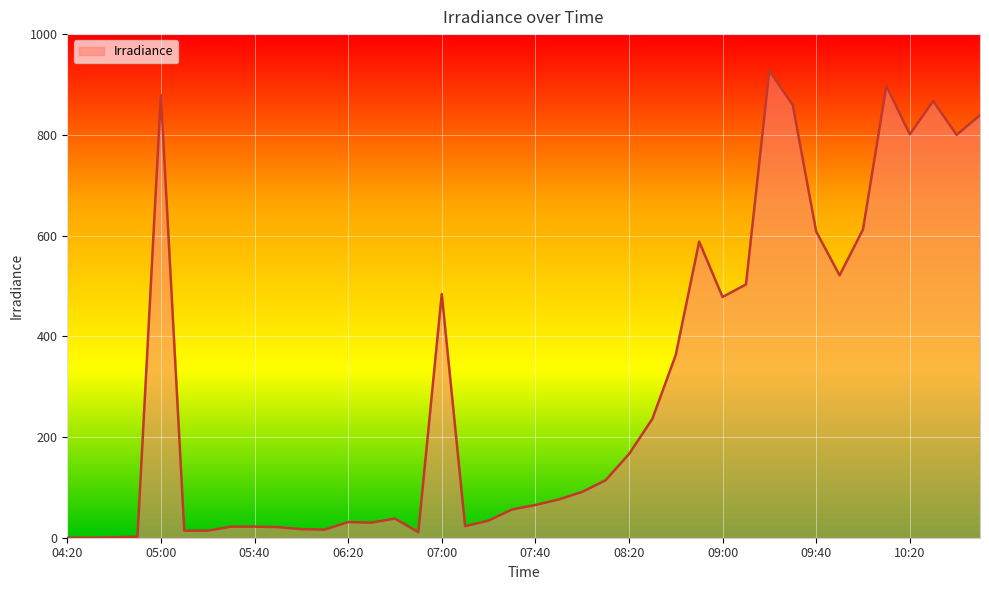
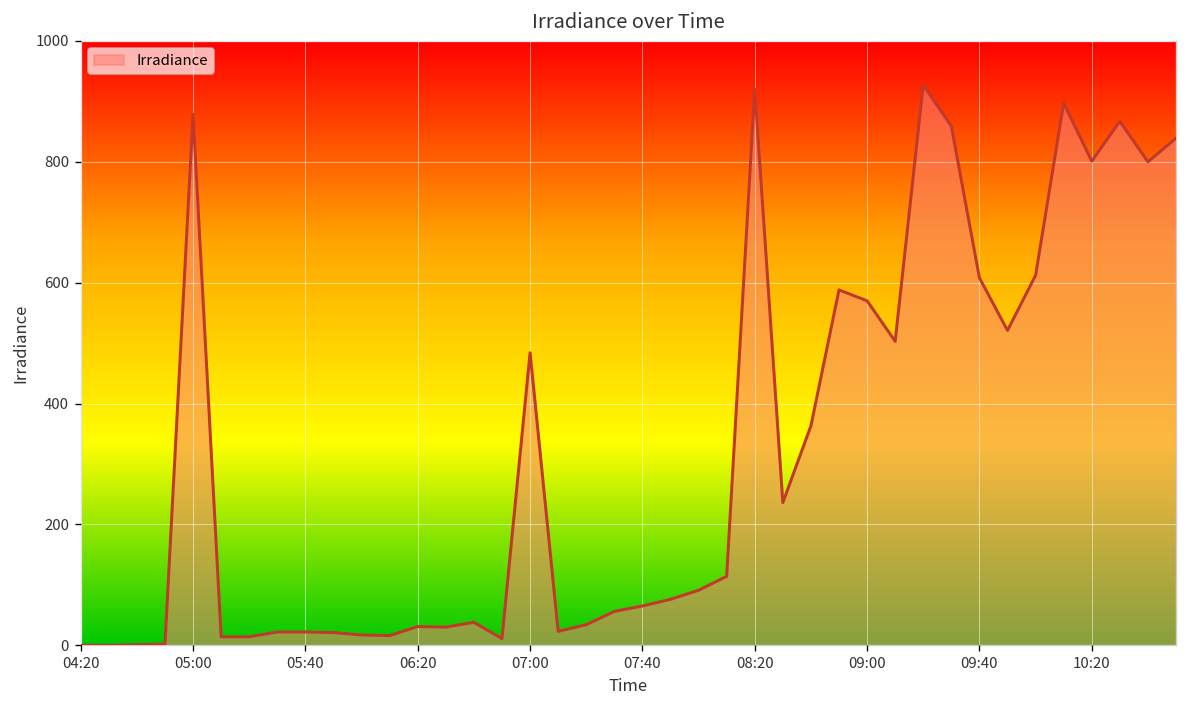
  {
    "04:20": 0,
    "05:00": 880,
    "05:40": 20,
    "06:20": 30,
    "07:00": 480,
    "07:40": 70,
-   "08:20": 170,
-   "09:00": 480,
+   "08:20": 920,
+   "09:00": 570,
    "09:40": 610,
    "10:20": 800
  }
